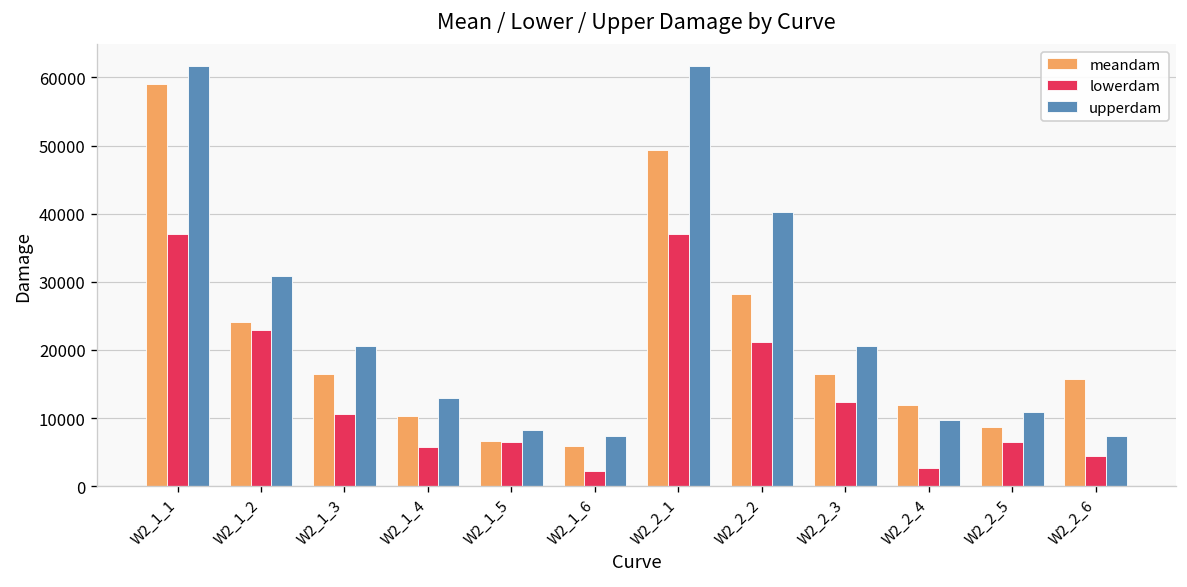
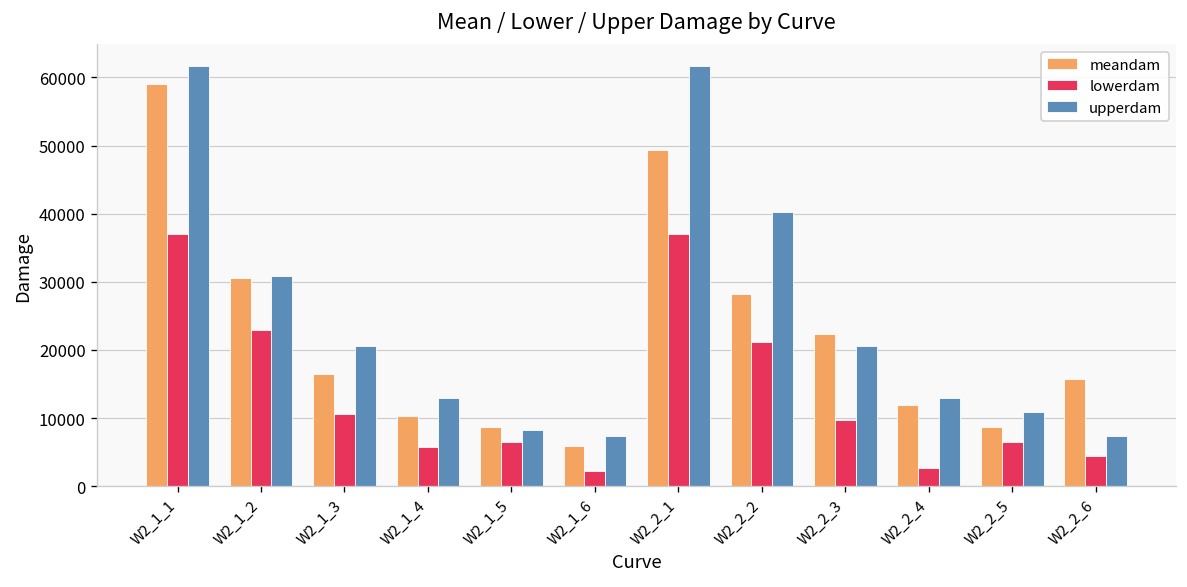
  {
    "meandam": {
      "W2_1_1": 59000,
-     "W2_1_2": 24000,
+     "W2_1_2": 31000,
      "W2_1_3": 16000,
      "W2_1_4": 10000,
-     "W2_1_5": 7000,
+     "W2_1_5": 9000,
      "W2_1_6": 6000,
      "W2_2_1": 49000,
      "W2_2_2": 28000,
-     "W2_2_3": 16000,
+     "W2_2_3": 22000,
      "W2_2_4": 12000,
      "W2_2_5": 9000,
      "W2_2_6": 16000
    },
    "lowerdam": {
      "W2_1_1": 37000,
      "W2_1_2": 23000,
      "W2_1_3": 11000,
      "W2_1_4": 6000,
      "W2_1_5": 7000,
      "W2_1_6": 2000,
      "W2_2_1": 37000,
      "W2_2_2": 21000,
-     "W2_2_3": 12000,
+     "W2_2_3": 10000,
      "W2_2_4": 3000,
      "W2_2_5": 7000,
      "W2_2_6": 4000
    },
    "upperdam": {
      "W2_1_1": 62000,
      "W2_1_2": 31000,
      "W2_1_3": 21000,
      "W2_1_4": 13000,
      "W2_1_5": 8000,
      "W2_1_6": 7000,
      "W2_2_1": 62000,
      "W2_2_2": 40000,
      "W2_2_3": 21000,
-     "W2_2_4": 10000,
+     "W2_2_4": 13000,
      "W2_2_5": 11000,
      "W2_2_6": 7000
    }
  }
